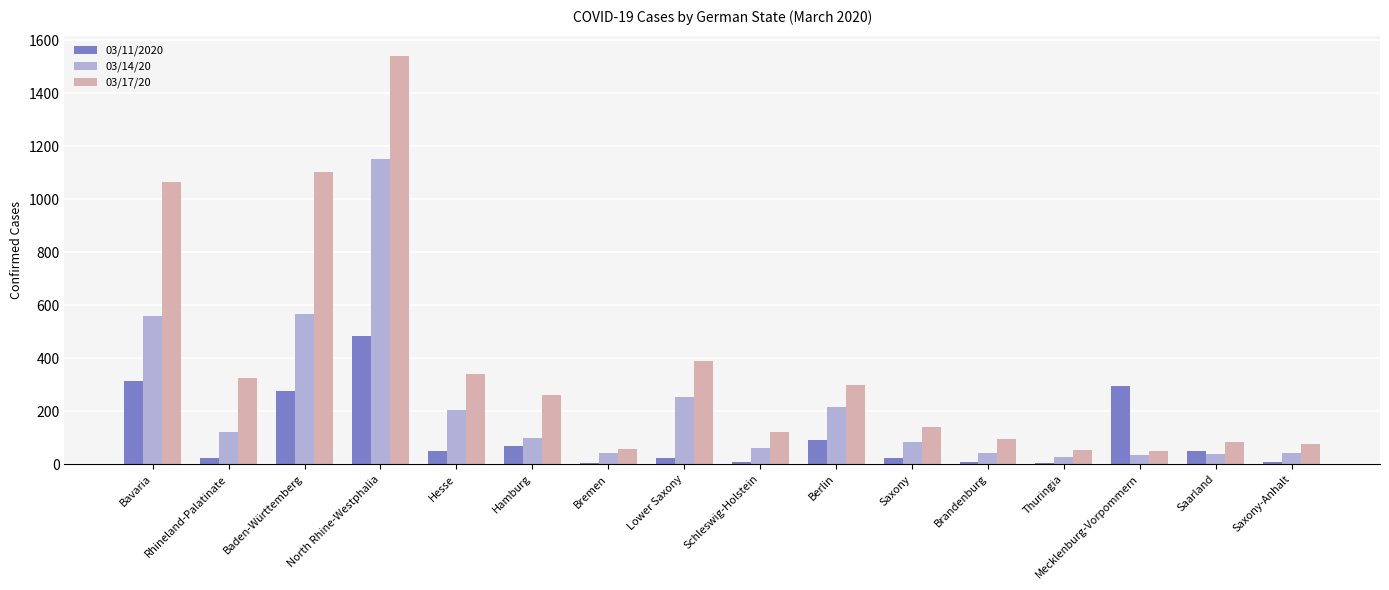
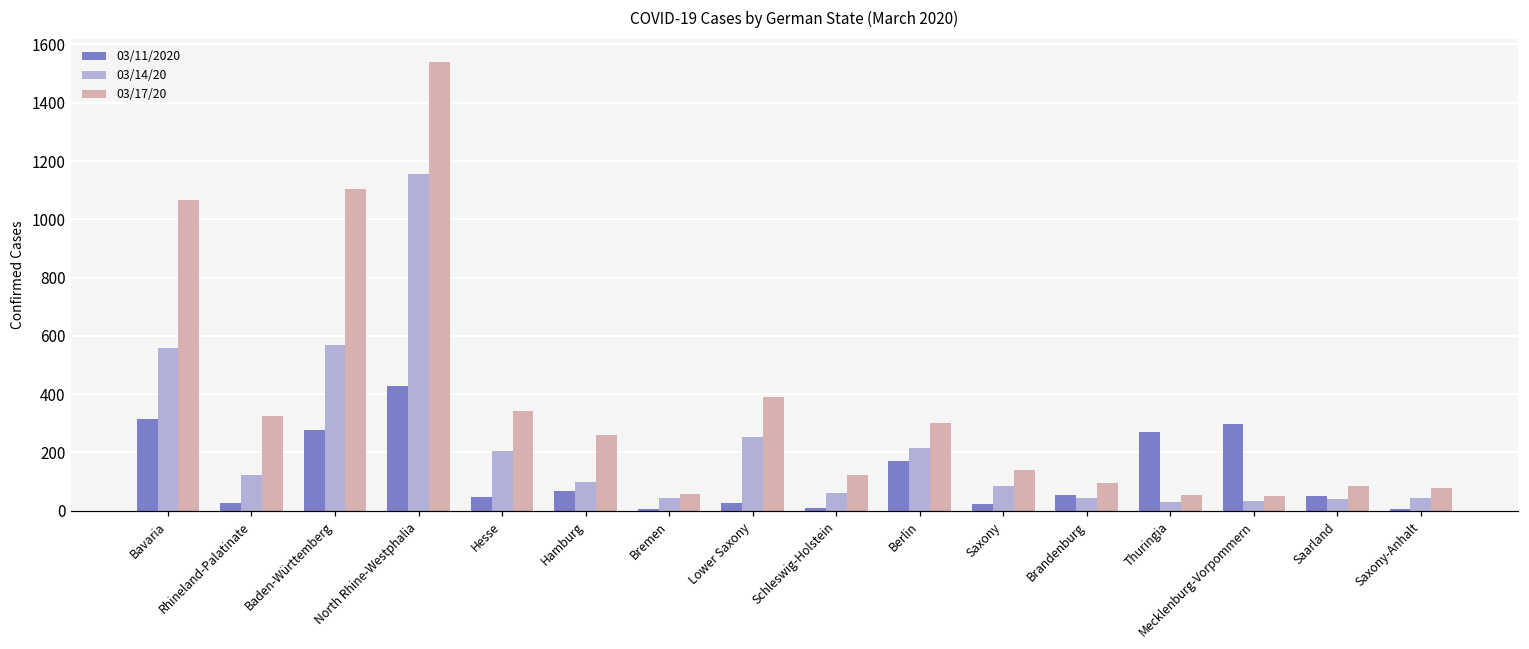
  {
    "03/11/2020": {
      "Bavaria": 310,
      "Rhineland-Palatinate": 30,
      "Baden-Württemberg": 280,
-     "North Rhine-Westphalia": 480,
+     "North Rhine-Westphalia": 430,
      "Hesse": 50,
      "Hamburg": 70,
      "Lower Saxony": 30,
-     "Berlin": 90,
+     "Berlin": 170,
      "Saxony": 20,
-     "Brandenburg": 10,
-     "Thuringia": 0,
+     "Brandenburg": 50,
+     "Thuringia": 270,
      "Mecklenburg-Vorpommern": 300,
      "Saarland": 50
    }
  }
